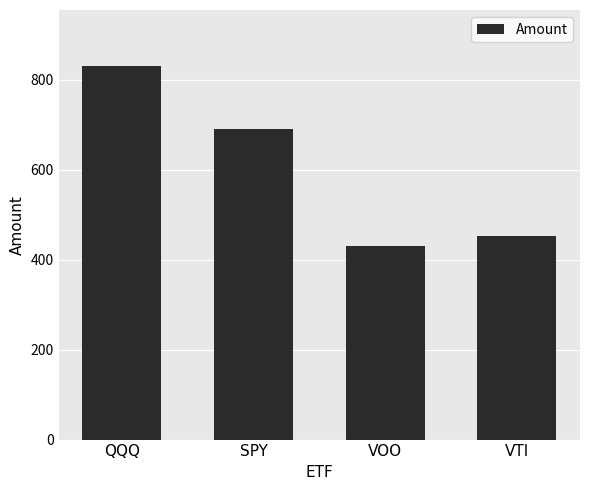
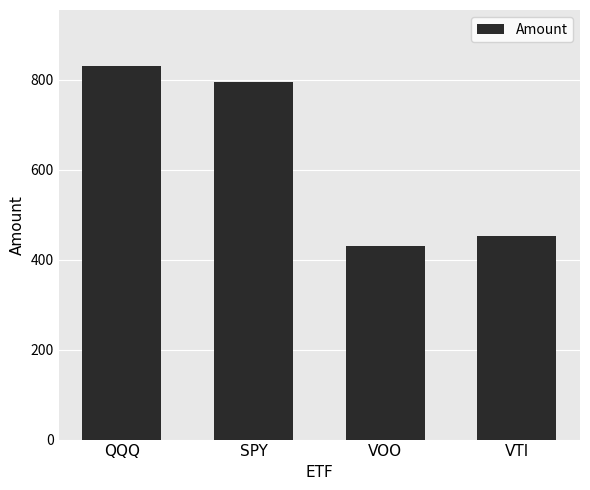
  {
    "QQQ": 830,
-   "SPY": 690,
+   "SPY": 790,
    "VOO": 430,
    "VTI": 450
  }
